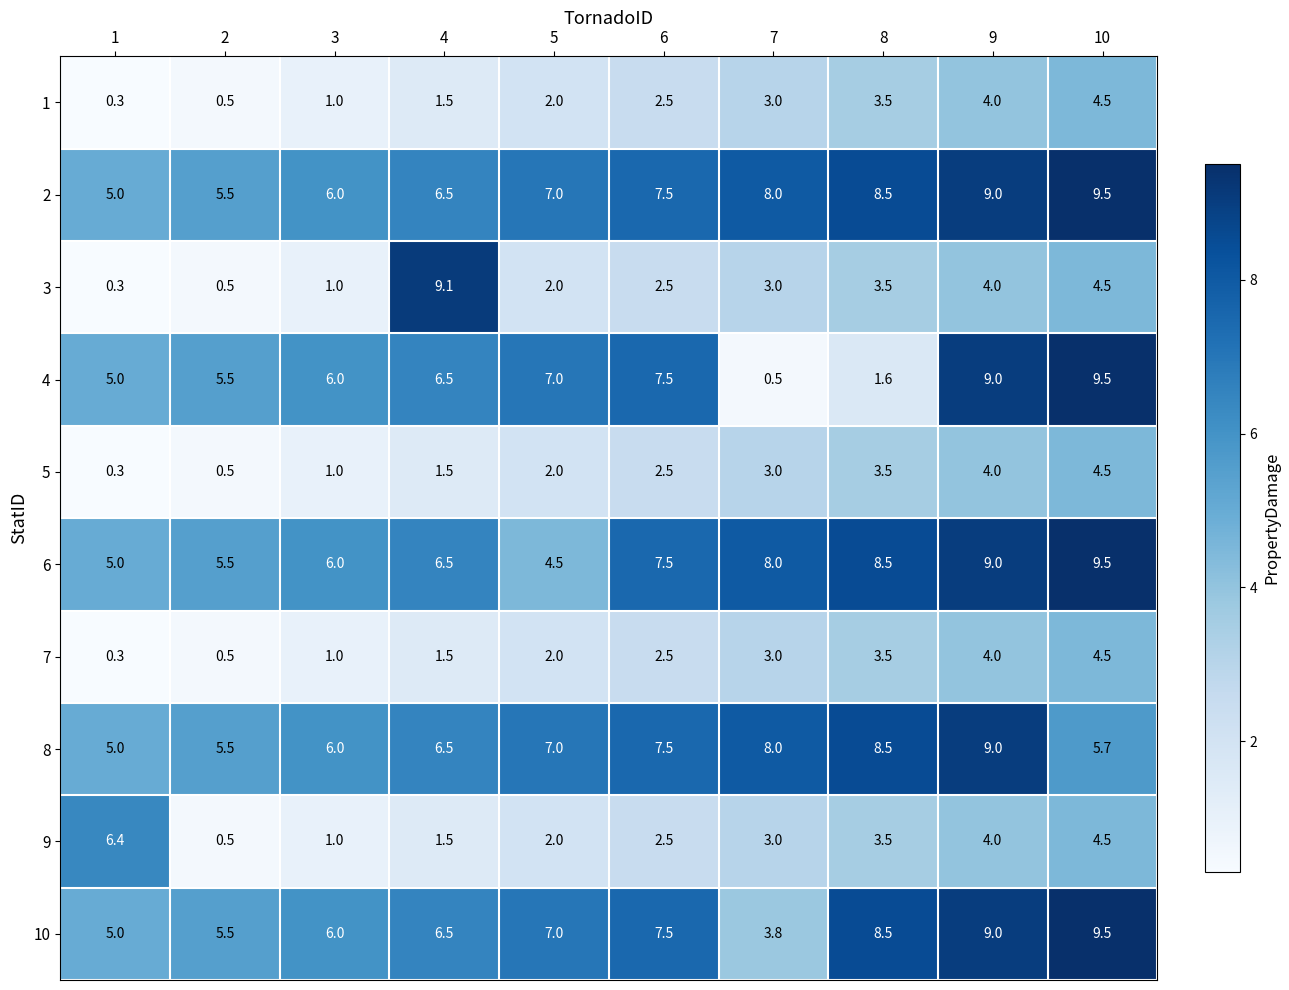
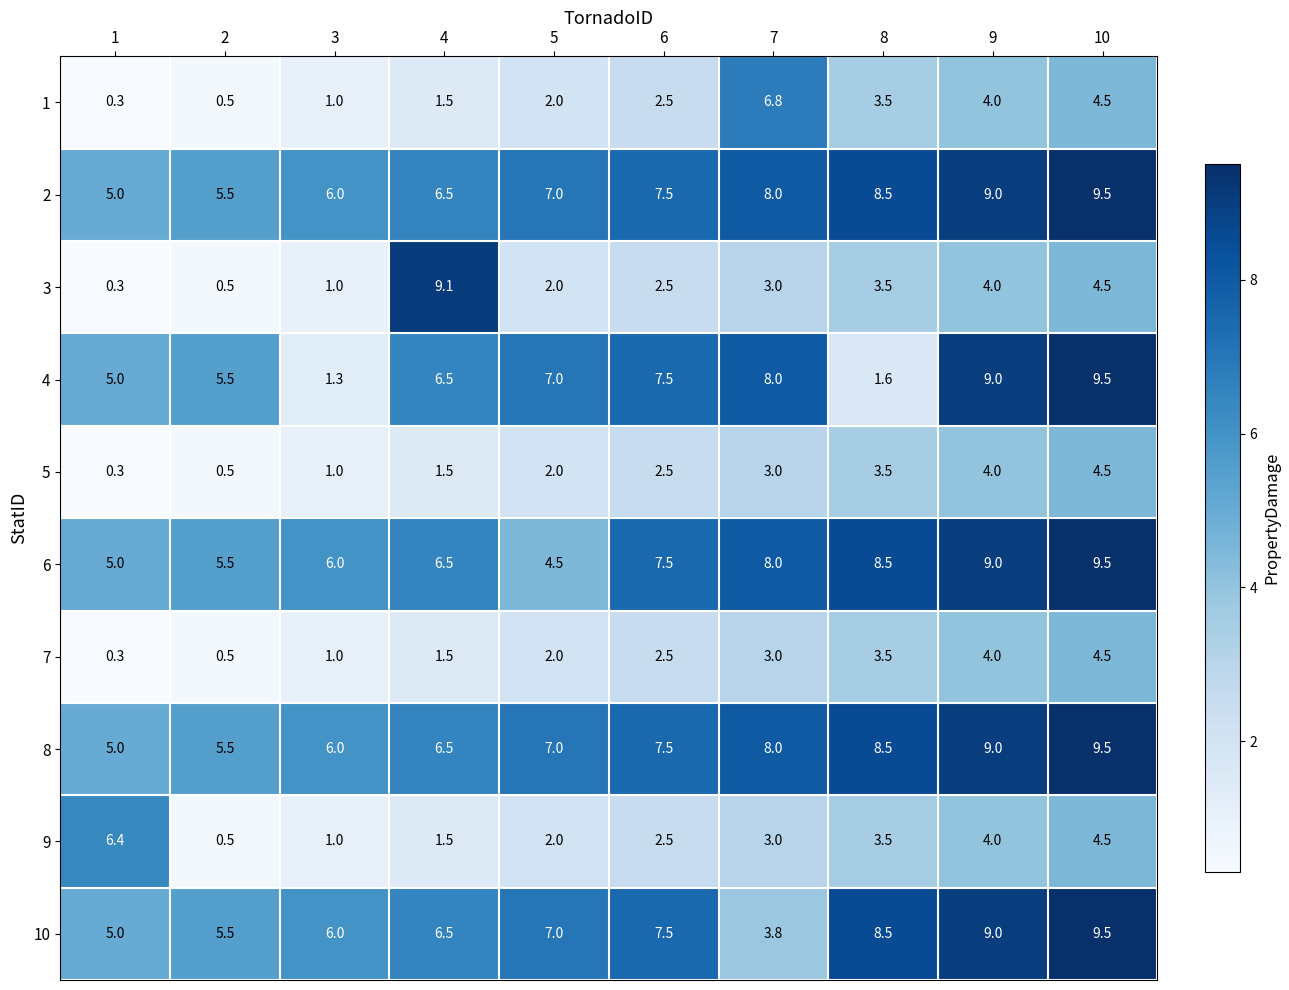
  {
    "1": {
      "1": 0.3,
      "2": 0.5,
      "3": 1.0,
      "4": 1.5,
      "5": 2.0,
      "6": 2.5,
-     "7": 3.0,
+     "7": 6.8,
      "8": 3.5,
      "9": 4.0,
      "10": 4.5
    },
    "2": {
      "1": 5.0,
      "2": 5.5,
      "3": 6.0,
      "4": 6.5,
      "5": 7.0,
      "6": 7.5,
      "7": 8.0,
      "8": 8.5,
      "9": 9.0,
      "10": 9.5
    },
    "3": {
      "1": 0.3,
      "2": 0.5,
      "3": 1.0,
      "4": 9.1,
      "5": 2.0,
      "6": 2.5,
      "7": 3.0,
      "8": 3.5,
      "9": 4.0,
      "10": 4.5
    },
    "4": {
      "1": 5.0,
      "2": 5.5,
-     "3": 6.0,
+     "3": 1.3,
      "4": 6.5,
      "5": 7.0,
      "6": 7.5,
-     "7": 0.5,
+     "7": 8.0,
      "8": 1.6,
      "9": 9.0,
      "10": 9.5
    },
    "5": {
      "1": 0.3,
      "2": 0.5,
      "3": 1.0,
      "4": 1.5,
      "5": 2.0,
      "6": 2.5,
      "7": 3.0,
      "8": 3.5,
      "9": 4.0,
      "10": 4.5
    },
    "6": {
      "1": 5.0,
      "2": 5.5,
      "3": 6.0,
      "4": 6.5,
      "5": 4.5,
      "6": 7.5,
      "7": 8.0,
      "8": 8.5,
      "9": 9.0,
      "10": 9.5
    },
    "7": {
      "1": 0.3,
      "2": 0.5,
      "3": 1.0,
      "4": 1.5,
      "5": 2.0,
      "6": 2.5,
      "7": 3.0,
      "8": 3.5,
      "9": 4.0,
      "10": 4.5
    },
    "8": {
      "1": 5.0,
      "2": 5.5,
      "3": 6.0,
      "4": 6.5,
      "5": 7.0,
      "6": 7.5,
      "7": 8.0,
      "8": 8.5,
      "9": 9.0,
-     "10": 5.7
+     "10": 9.5
    },
    "9": {
      "1": 6.4,
      "2": 0.5,
      "3": 1.0,
      "4": 1.5,
      "5": 2.0,
      "6": 2.5,
      "7": 3.0,
      "8": 3.5,
      "9": 4.0,
      "10": 4.5
    },
    "10": {
      "1": 5.0,
      "2": 5.5,
      "3": 6.0,
      "4": 6.5,
      "5": 7.0,
      "6": 7.5,
      "7": 3.8,
      "8": 8.5,
      "9": 9.0,
      "10": 9.5
    }
  }
